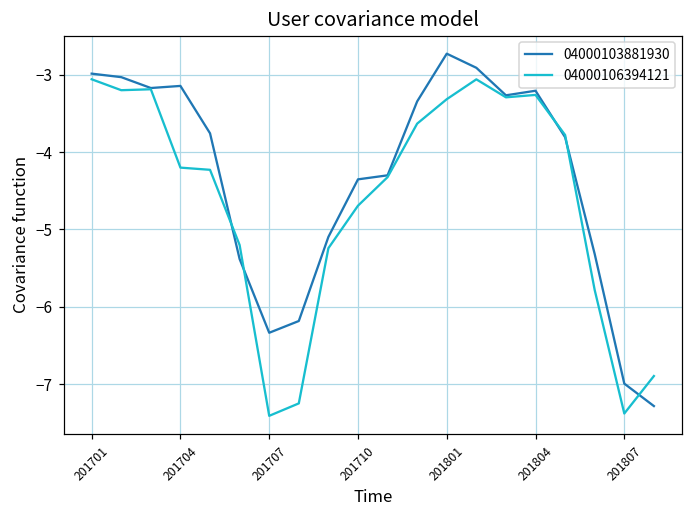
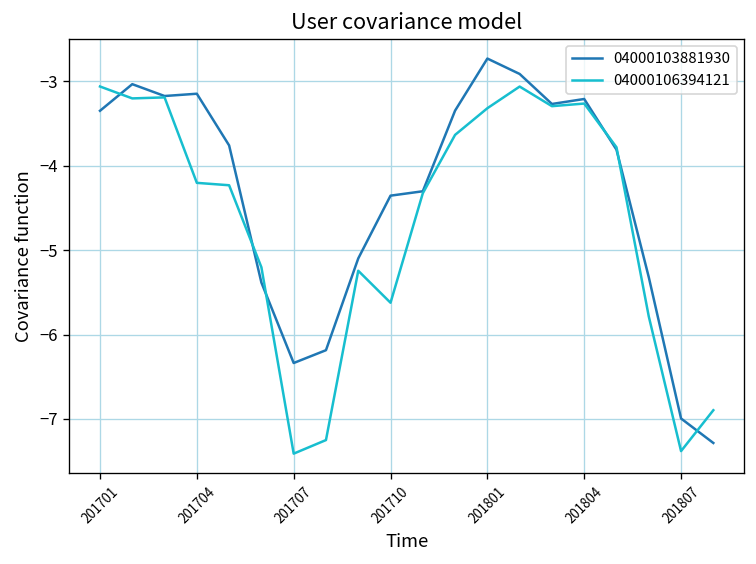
  {
    "04000103881930": {
-     "201701": -3.0,
+     "201701": -3.3,
      "201704": -3.1,
      "201707": -6.3,
      "201710": -4.4,
      "201801": -2.7,
      "201804": -3.2,
      "201807": -7.0
    },
    "04000106394121": {
      "201701": -3.1,
      "201704": -4.2,
      "201707": -7.4,
-     "201710": -4.7,
+     "201710": -5.6,
      "201801": -3.3,
      "201804": -3.3,
      "201807": -7.4
    }
  }
